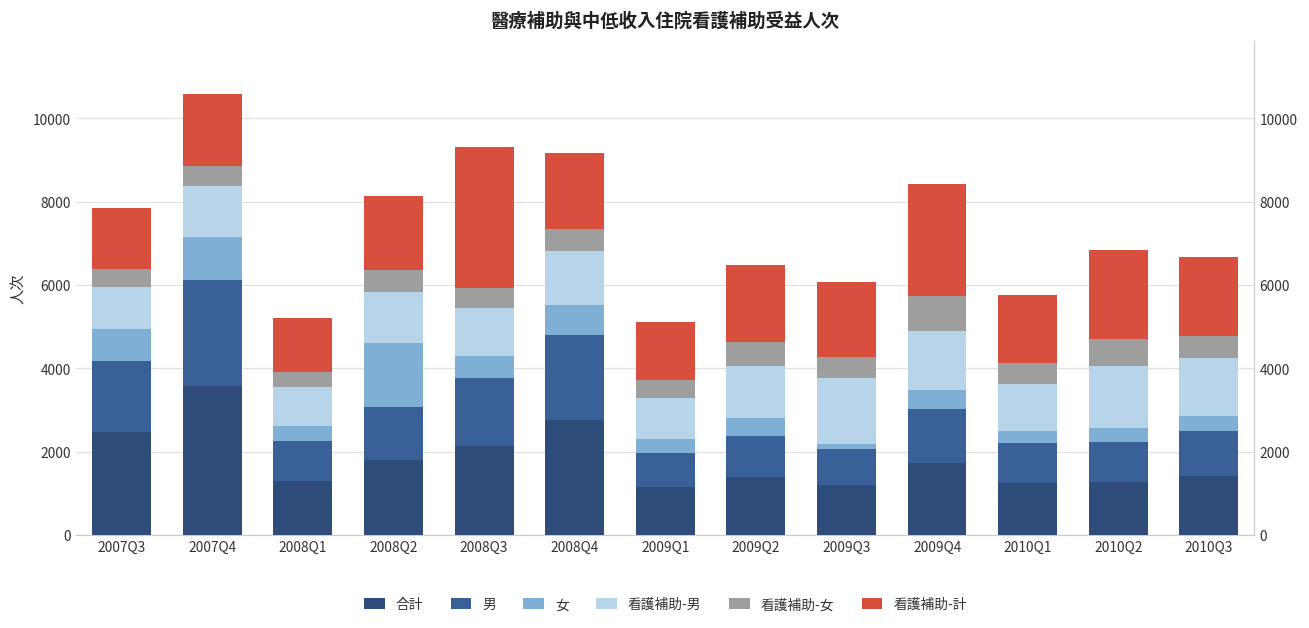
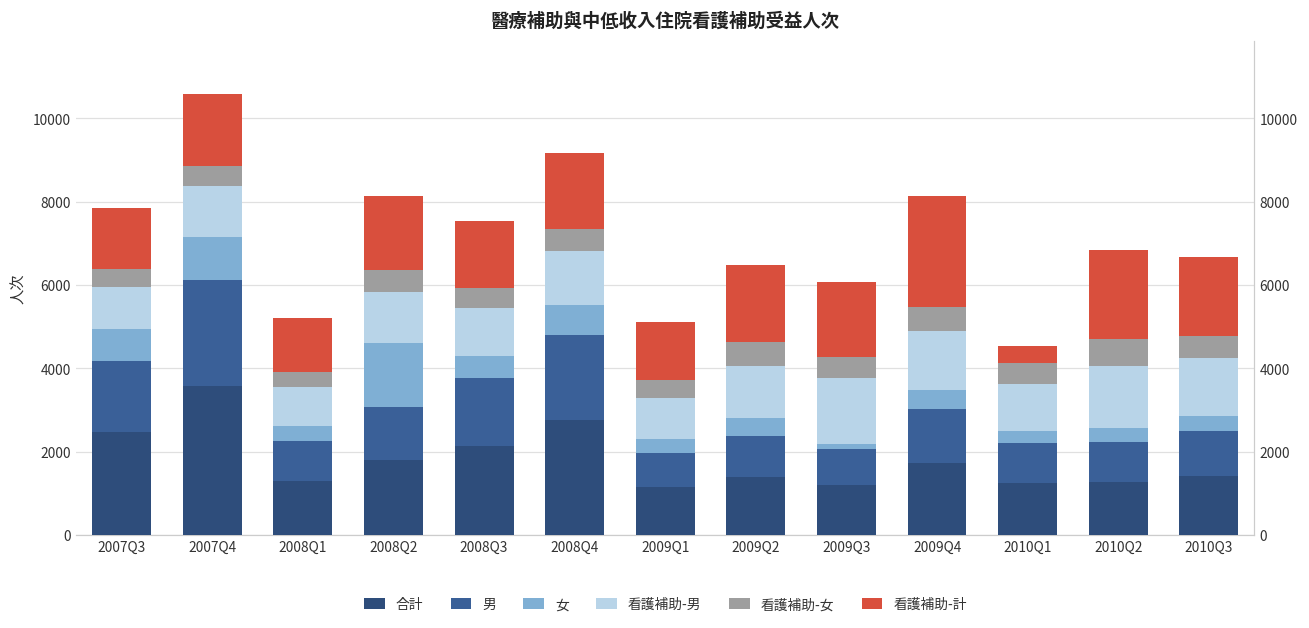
  {
    "女": {
      "2007Q3": 700,
      "2007Q4": 1000,
      "2008Q1": 400,
      "2008Q2": 1500,
      "2008Q3": 500,
      "2008Q4": 700,
      "2009Q1": 300,
      "2009Q2": 400,
      "2009Q3": 100,
      "2009Q4": 500,
      "2010Q1": 300,
      "2010Q2": 300,
      "2010Q3": 400
    },
    "看護補助-男": {
      "2007Q3": 1000,
      "2007Q4": 1200,
      "2008Q1": 900,
      "2008Q2": 1200,
      "2008Q3": 1100,
      "2008Q4": 1300,
      "2009Q1": 1000,
      "2009Q2": 1300,
      "2009Q3": 1600,
      "2009Q4": 1400,
      "2010Q1": 1100,
      "2010Q2": 1500,
      "2010Q3": 1400
    },
    "看護補助-女": {
      "2007Q3": 400,
      "2007Q4": 500,
      "2008Q1": 400,
      "2008Q2": 500,
      "2008Q3": 500,
      "2008Q4": 500,
      "2009Q1": 400,
      "2009Q2": 600,
      "2009Q3": 500,
-     "2009Q4": 900,
+     "2009Q4": 600,
      "2010Q1": 500,
      "2010Q2": 600,
      "2010Q3": 500
    },
    "看護補助-計": {
      "2007Q3": 1500,
      "2007Q4": 1700,
      "2008Q1": 1300,
      "2008Q2": 1800,
-     "2008Q3": 3400,
+     "2008Q3": 1600,
      "2008Q4": 1800,
      "2009Q1": 1400,
      "2009Q2": 1800,
      "2009Q3": 1800,
      "2009Q4": 2700,
-     "2010Q1": 1600,
+     "2010Q1": 400,
      "2010Q2": 2100,
      "2010Q3": 1900
    }
  }
